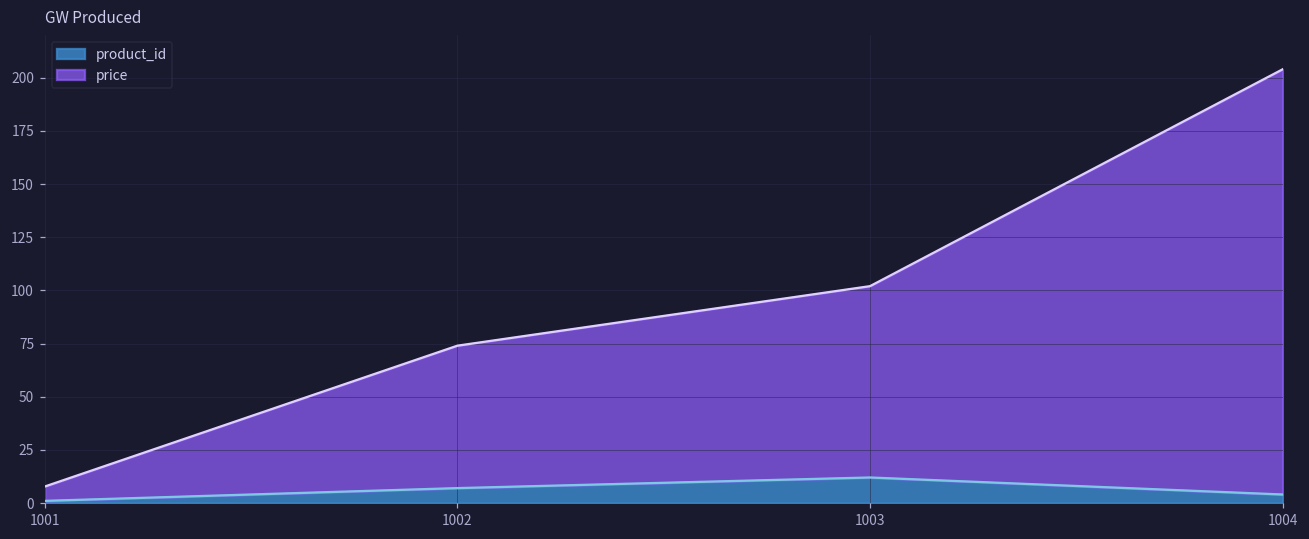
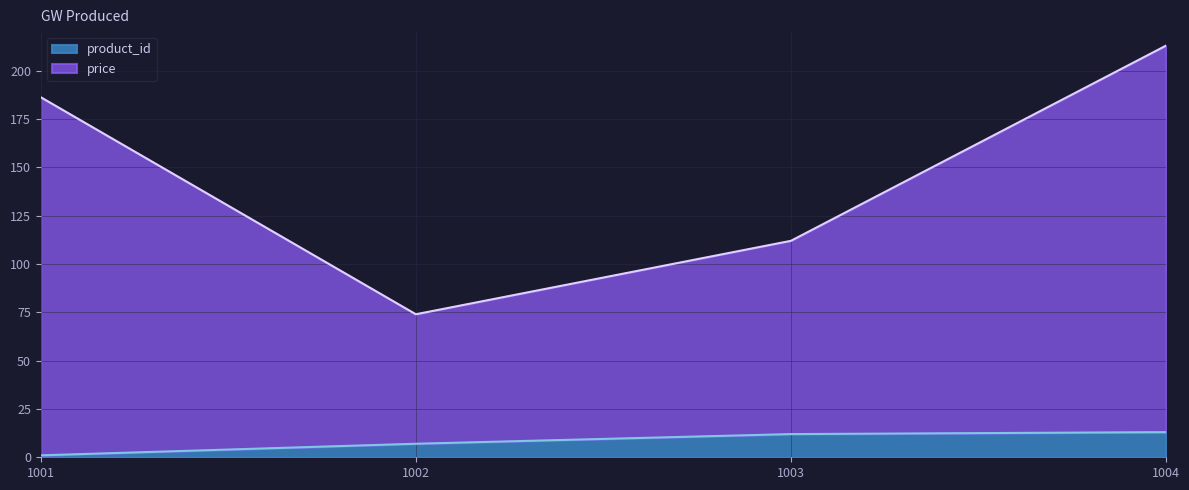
  {
    "product_id": {
      "1001": 1,
      "1002": 7,
      "1003": 12,
-     "1004": 4
+     "1004": 13
    },
    "price": {
-     "1001": 7,
+     "1001": 185,
      "1002": 67,
-     "1003": 90,
+     "1003": 100,
      "1004": 200
    }
  }
